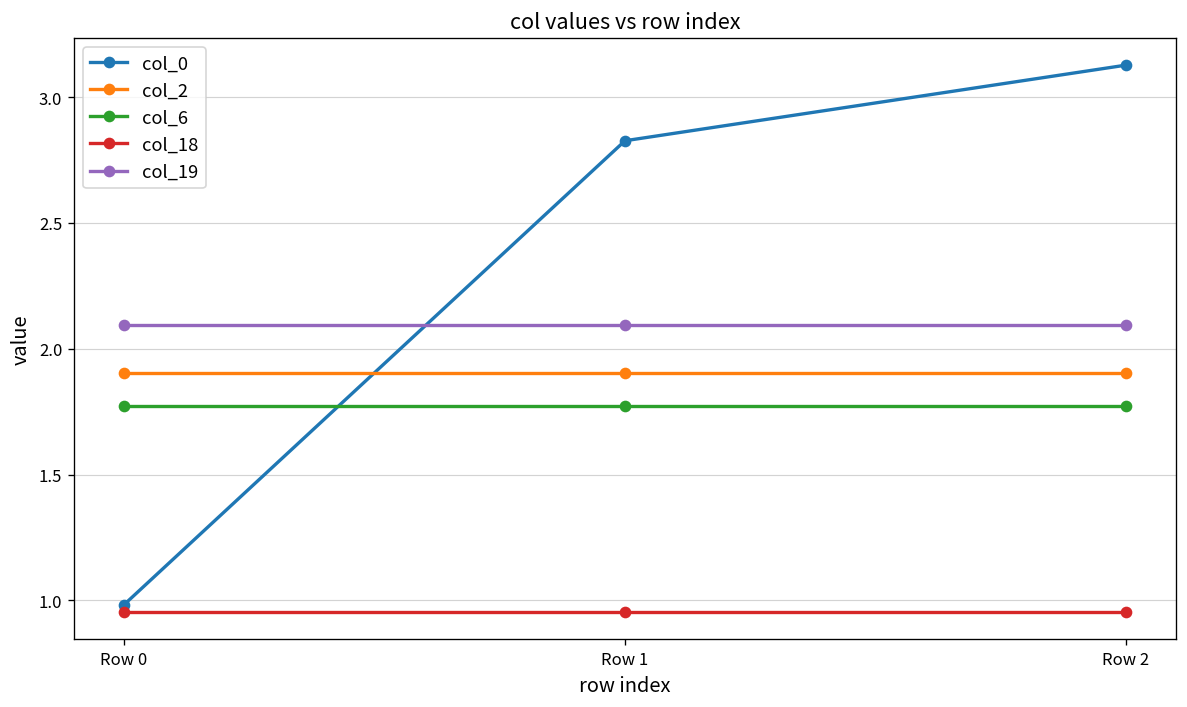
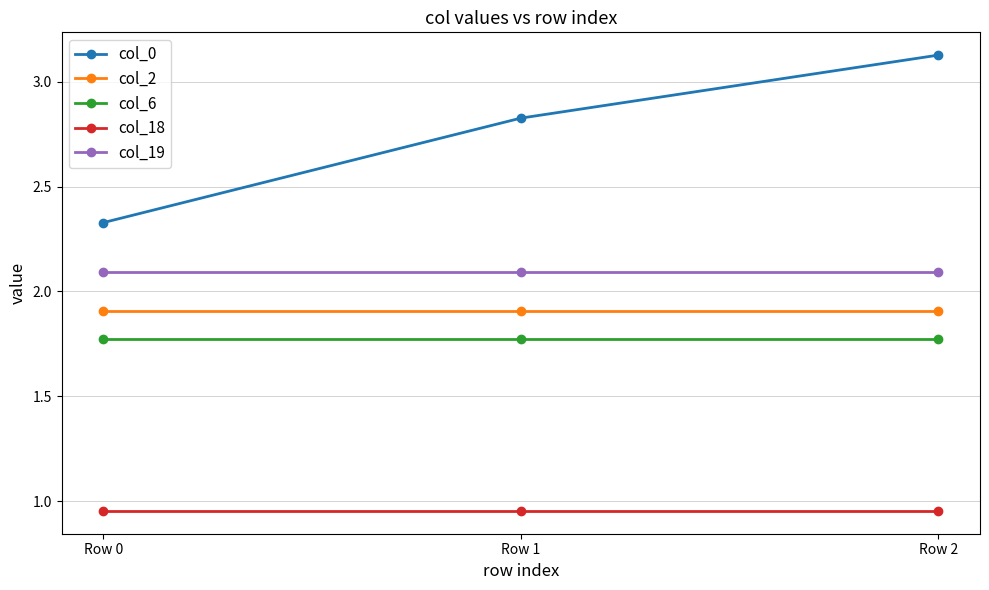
  {
    "col_0": {
-     "Row 0": 0.98,
+     "Row 0": 2.33,
      "Row 1": 2.83,
      "Row 2": 3.13
    },
    "col_2": {
      "Row 0": 1.91,
      "Row 1": 1.91,
      "Row 2": 1.91
    },
    "col_6": {
      "Row 0": 1.77,
      "Row 1": 1.77,
      "Row 2": 1.77
    },
    "col_18": {
      "Row 0": 0.95,
      "Row 1": 0.95,
      "Row 2": 0.95
    },
    "col_19": {
      "Row 0": 2.09,
      "Row 1": 2.09,
      "Row 2": 2.09
    }
  }
